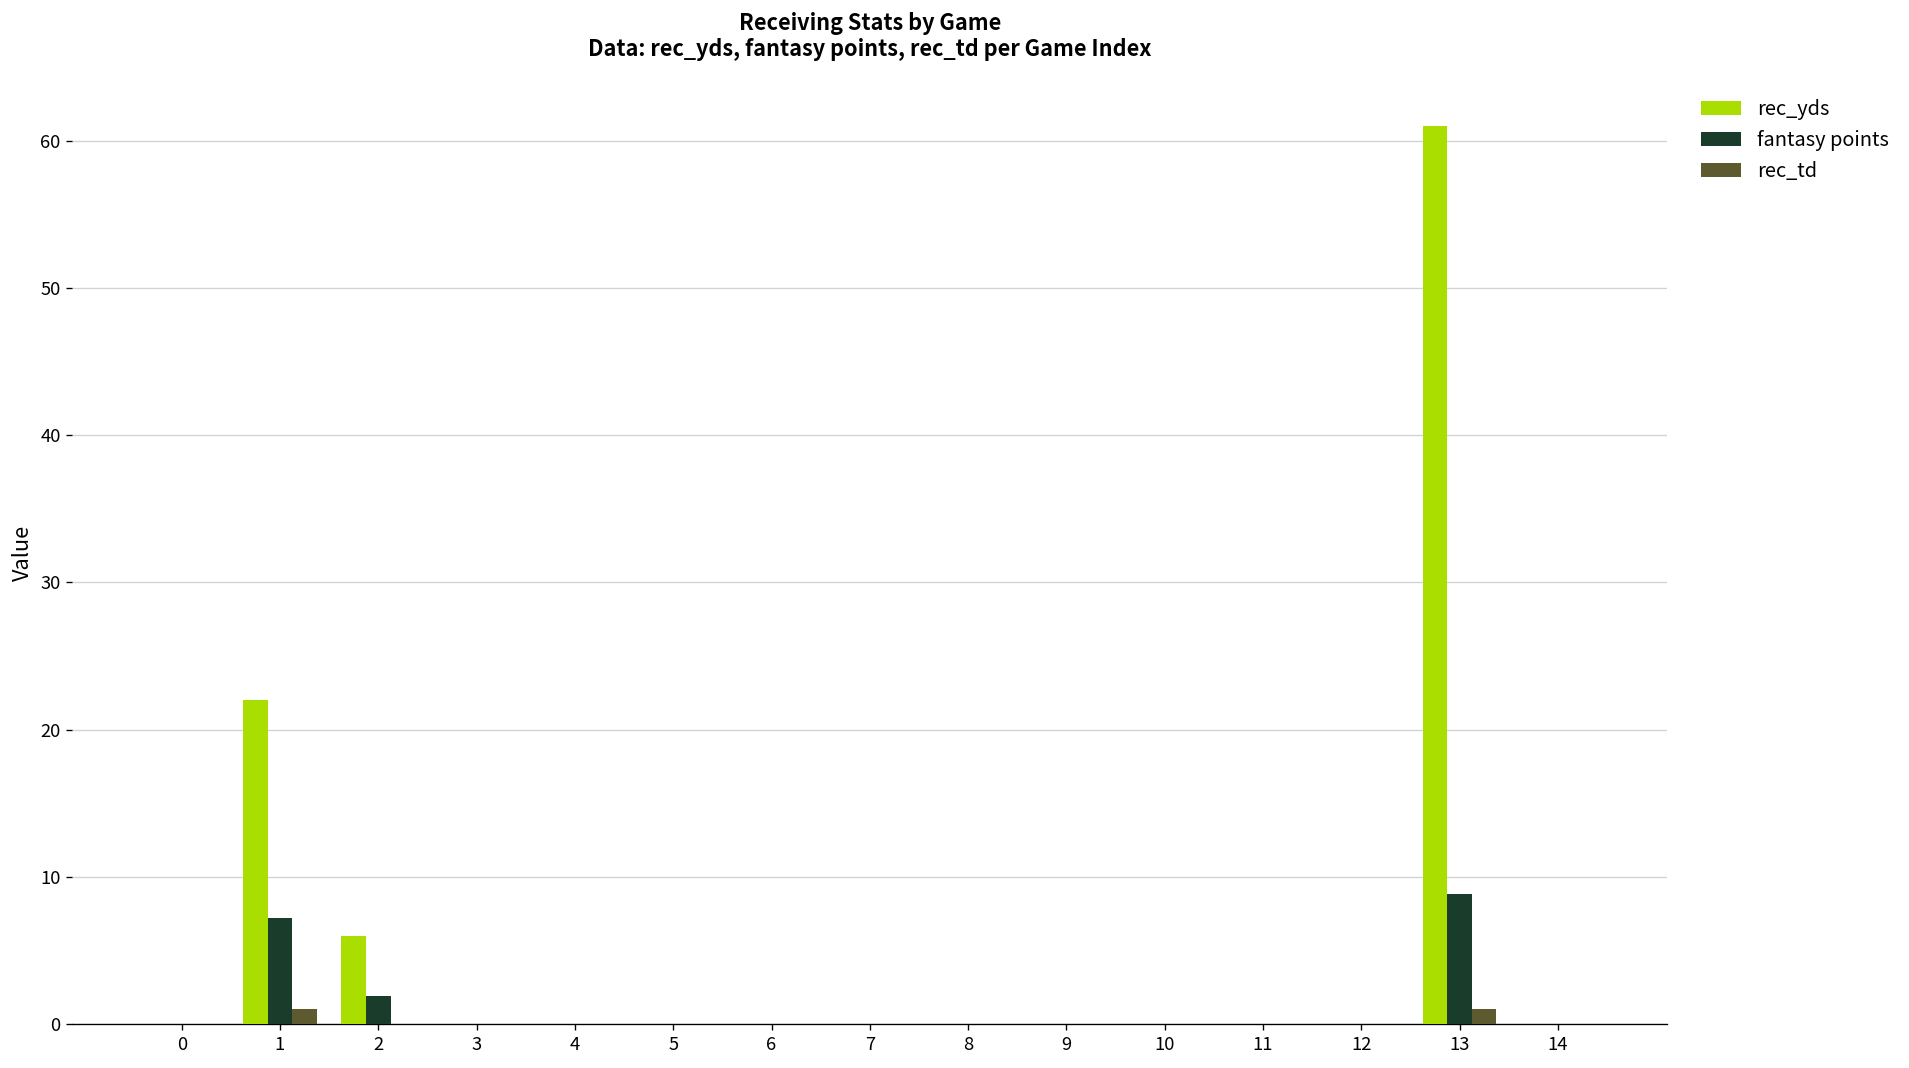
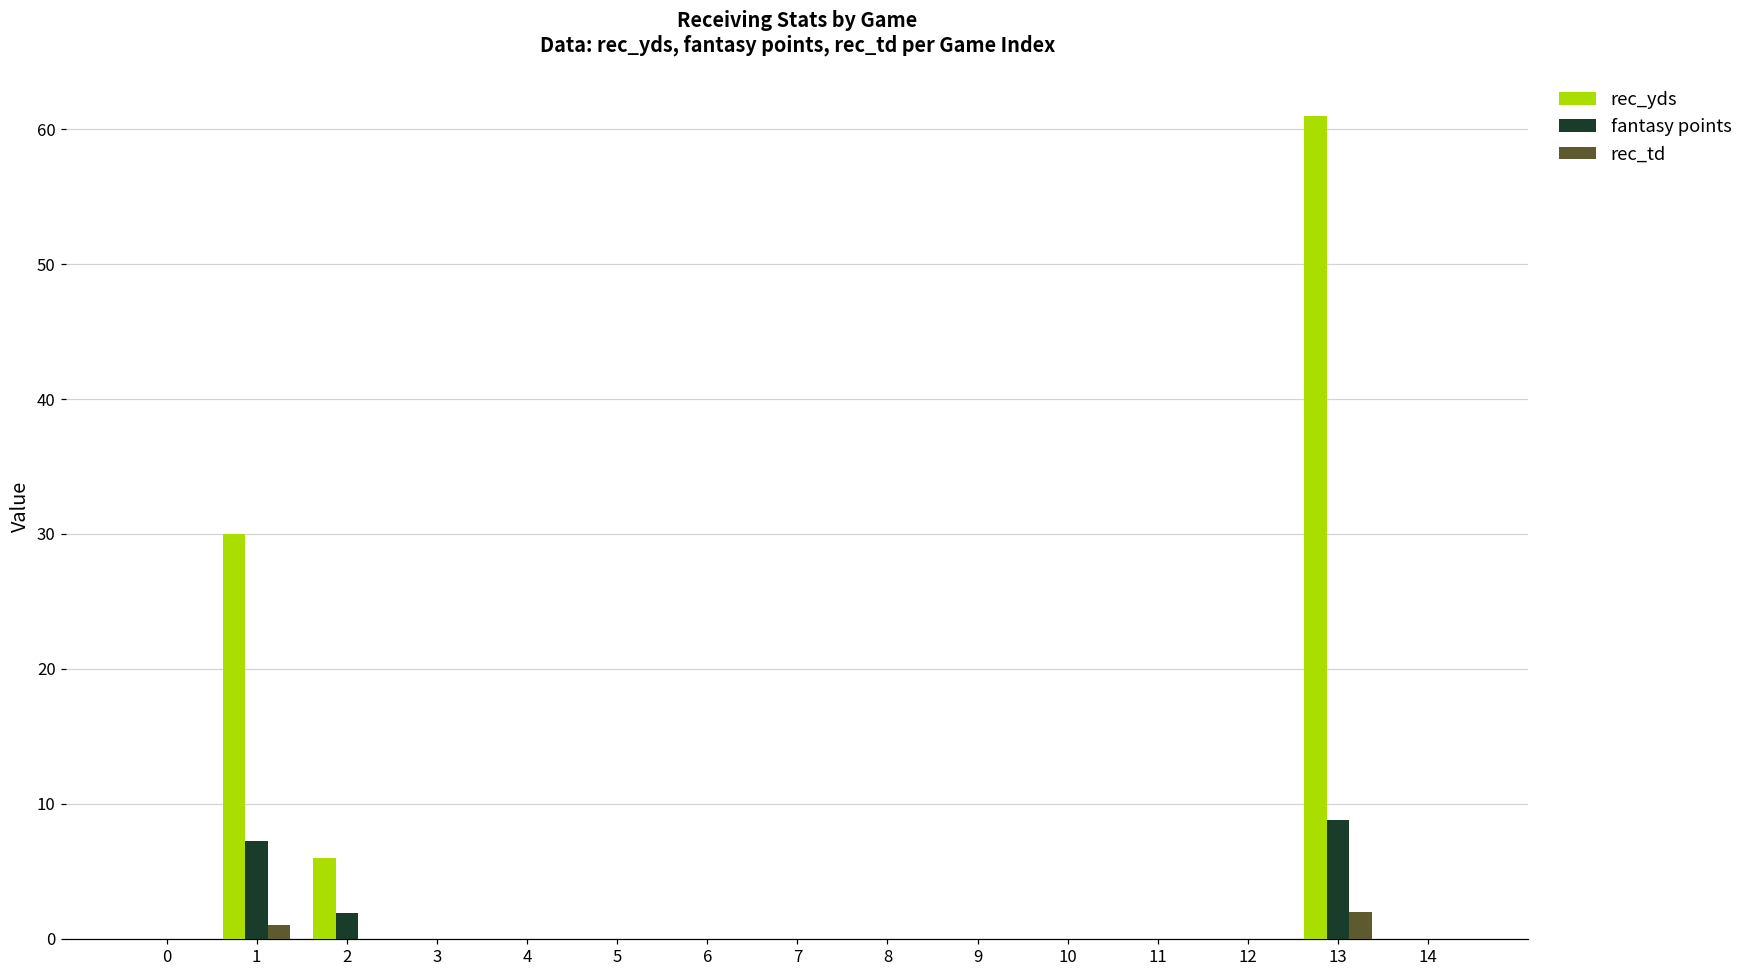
  {
    "rec_yds": {
      "0": 0,
-     "1": 22,
+     "1": 30,
      "2": 6,
      "3": 0,
      "4": 0,
      "5": 0,
      "6": 0,
      "7": 0,
      "8": 0,
      "9": 0,
      "10": 0,
      "11": 0,
      "12": 0,
      "13": 61,
      "14": 0
    },
    "fantasy points": {
      "0": 0,
      "1": 7,
      "2": 2,
      "3": 0,
      "4": 0,
      "5": 0,
      "6": 0,
      "7": 0,
      "8": 0,
      "9": 0,
      "10": 0,
      "11": 0,
      "12": 0,
      "13": 9,
      "14": 0
    },
    "rec_td": {
      "0": 0,
      "1": 1,
      "2": 0,
      "3": 0,
      "4": 0,
      "5": 0,
      "6": 0,
      "7": 0,
      "8": 0,
      "9": 0,
      "10": 0,
      "11": 0,
      "12": 0,
-     "13": 1,
+     "13": 2,
      "14": 0
    }
  }
